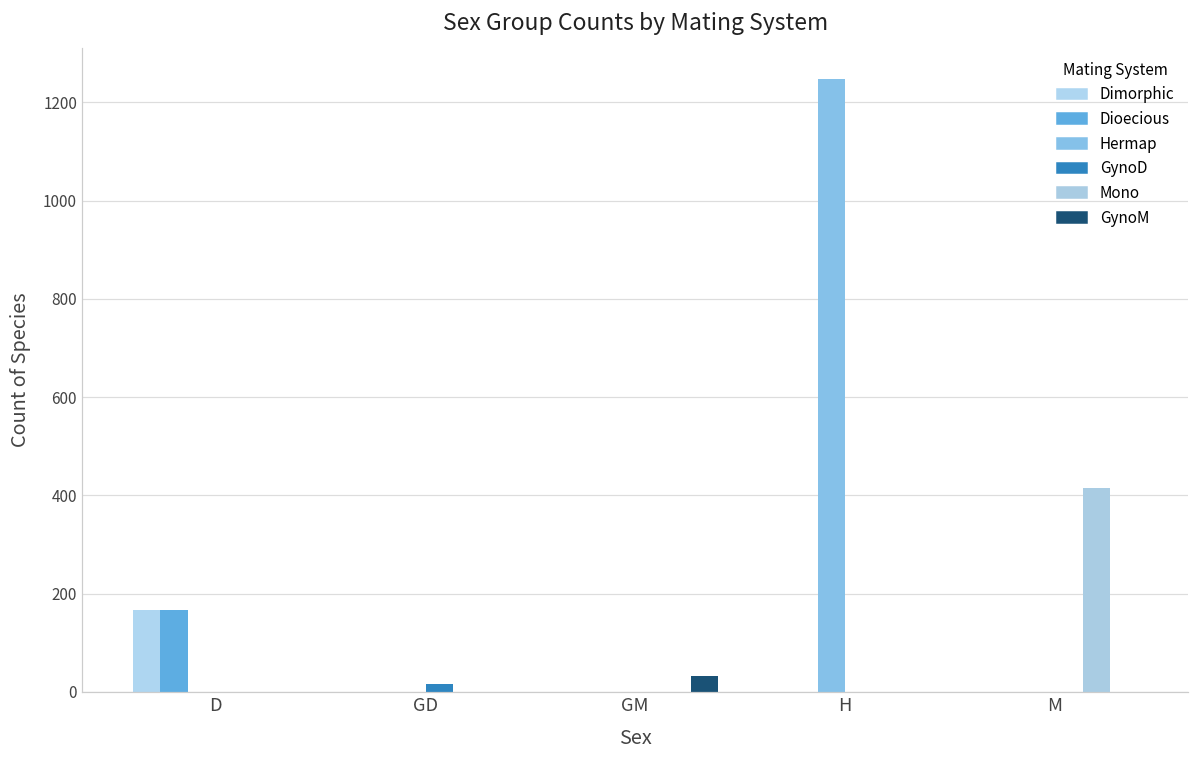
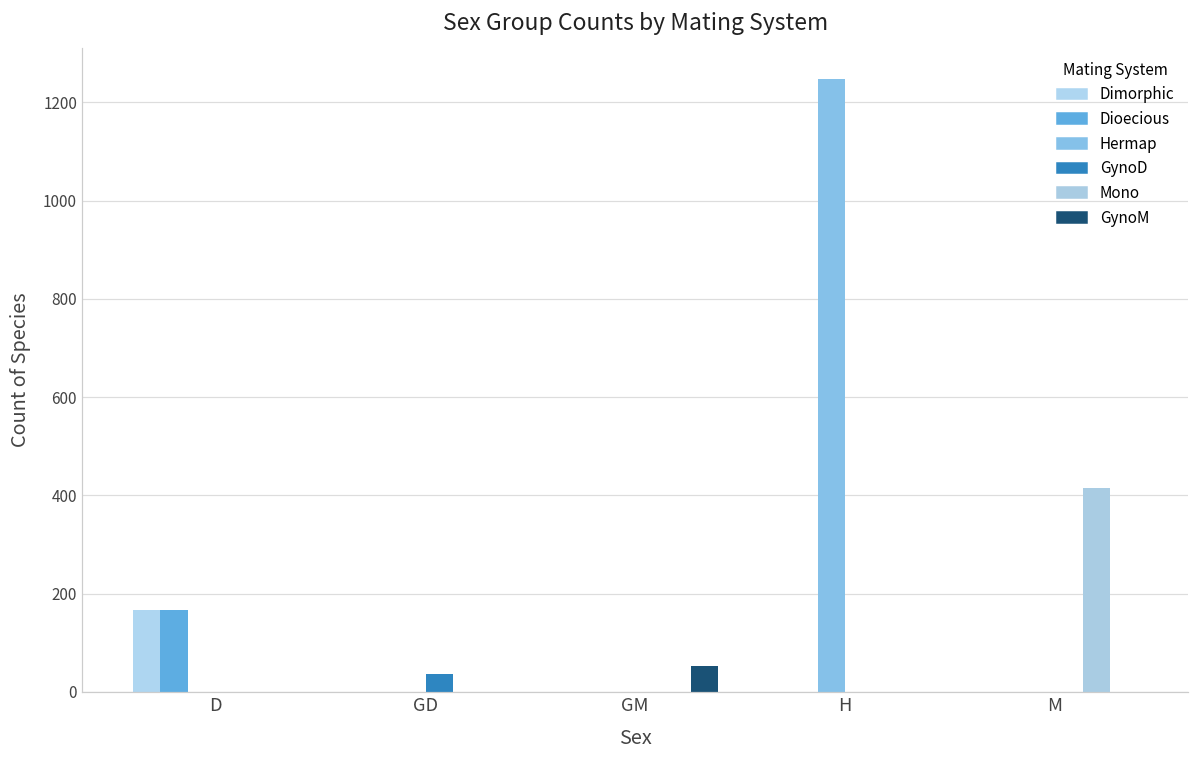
  {
    "GynoD": {
      "D": 0,
-     "GD": 20,
+     "GD": 40,
      "GM": 0,
      "H": 0,
      "M": 0
    },
    "GynoM": {
      "D": 0,
      "GD": 0,
-     "GM": 30,
+     "GM": 50,
      "H": 0,
      "M": 0
    }
  }
